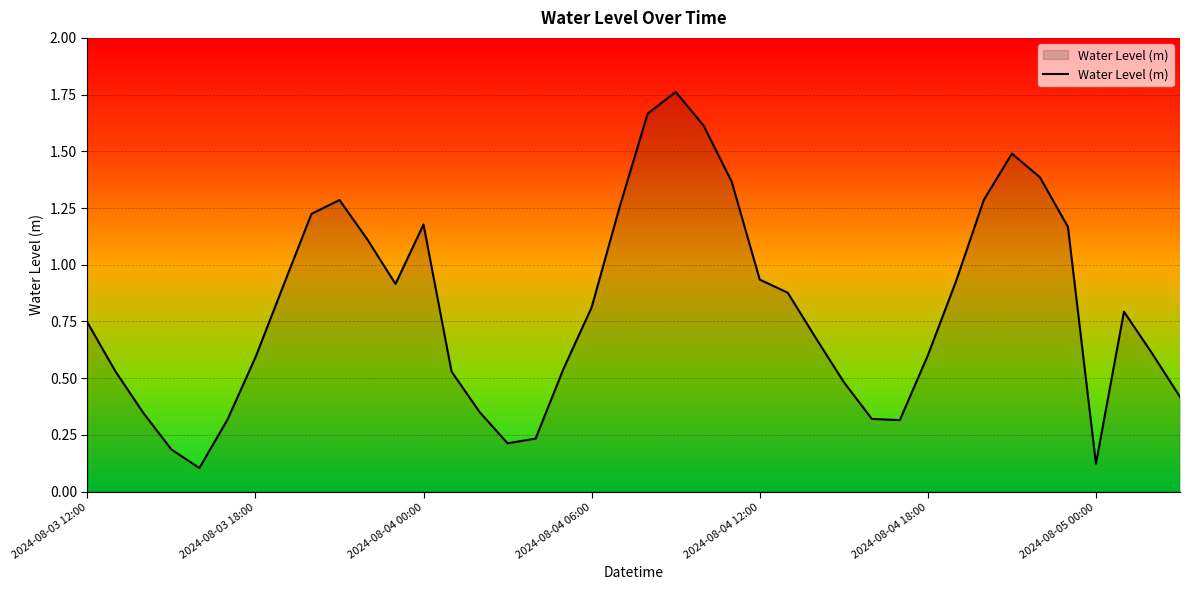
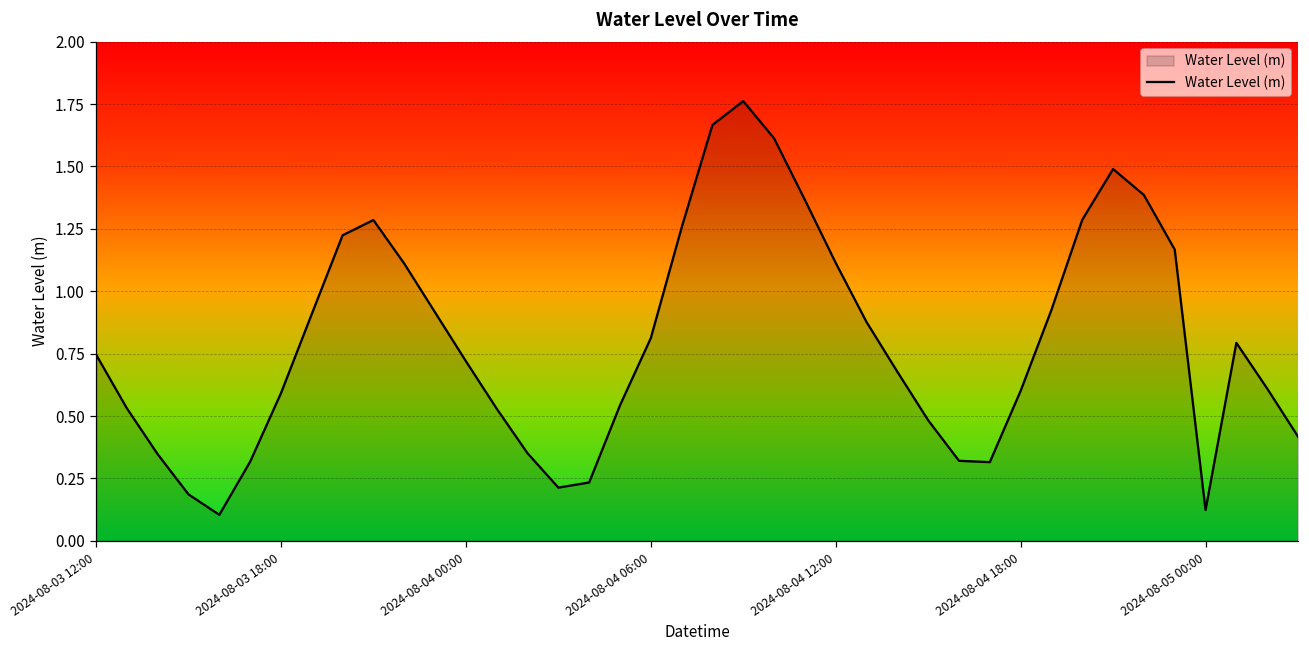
  {
    "2024-08-03 12:00": 0.75,
    "2024-08-03 18:00": 0.59,
-   "2024-08-04 00:00": 1.18,
+   "2024-08-04 00:00": 0.72,
    "2024-08-04 06:00": 0.81,
-   "2024-08-04 12:00": 0.93,
+   "2024-08-04 12:00": 1.11,
    "2024-08-04 18:00": 0.60,
    "2024-08-05 00:00": 0.12
  }
